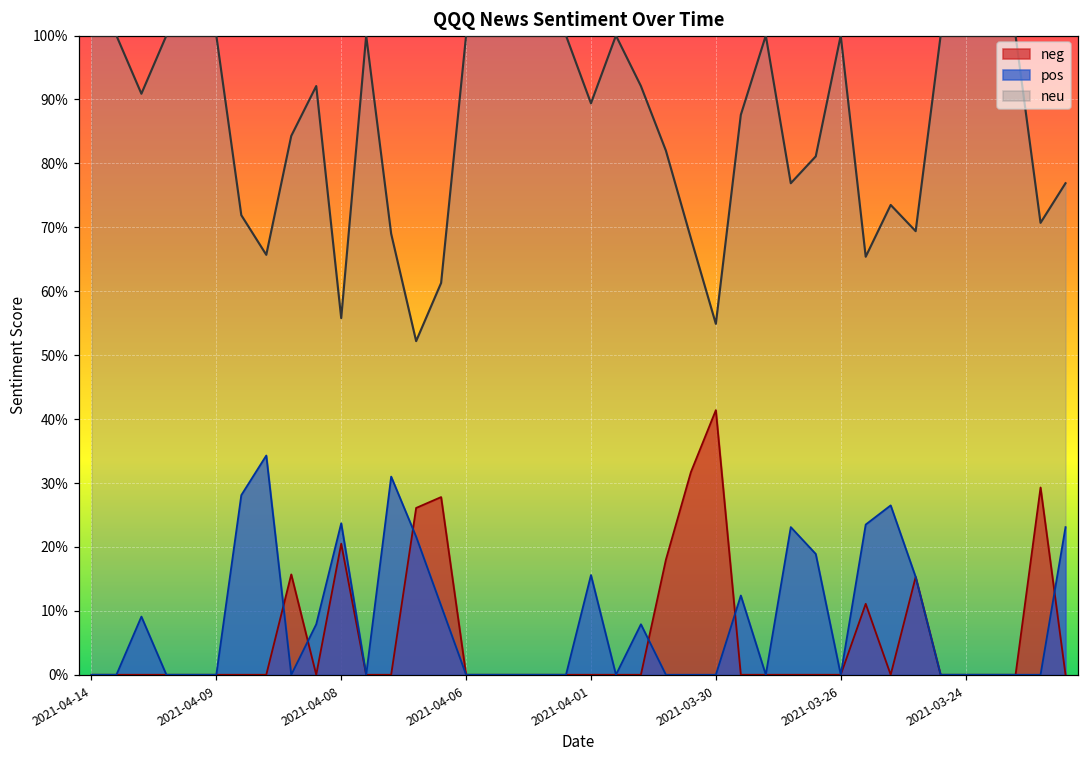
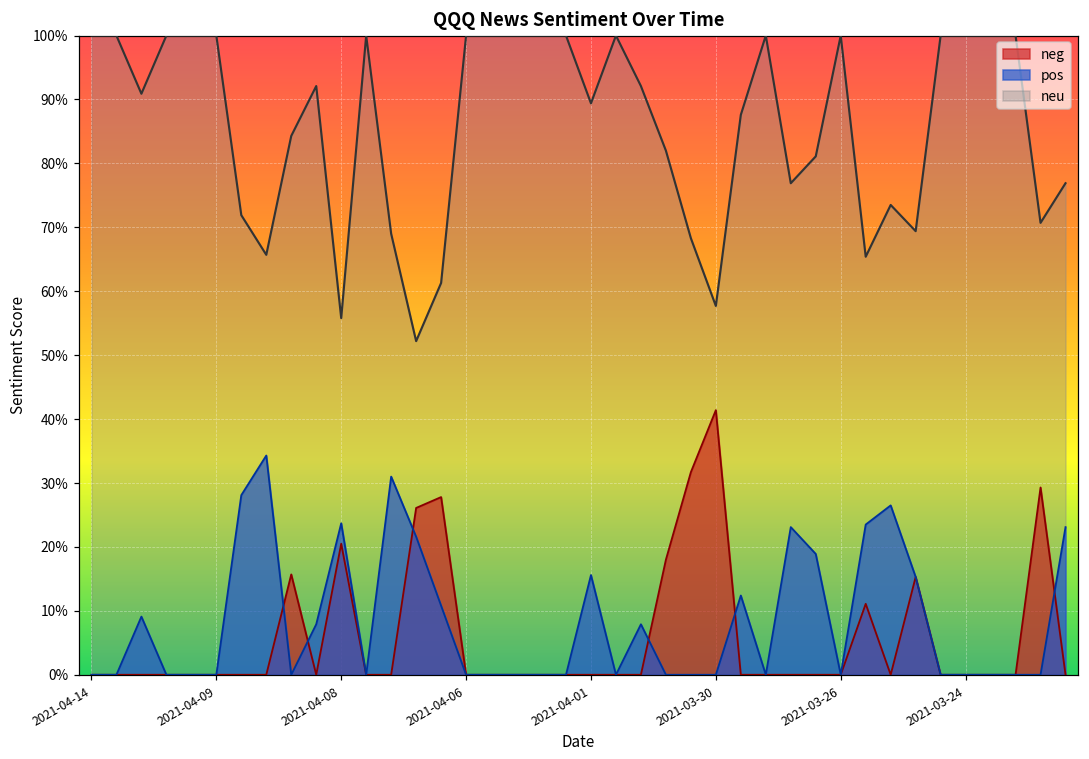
  {
    "neg": {
      "2021-04-01": "0%",
      "2021-03-30": "41%"
    },
    "pos": {
      "2021-04-01": "16%",
      "2021-03-30": "0%"
    },
    "neu": {
      "2021-04-14": "100%",
      "2021-04-01": "89%",
-     "2021-03-30": "55%"
+     "2021-03-30": "58%"
    }
  }
